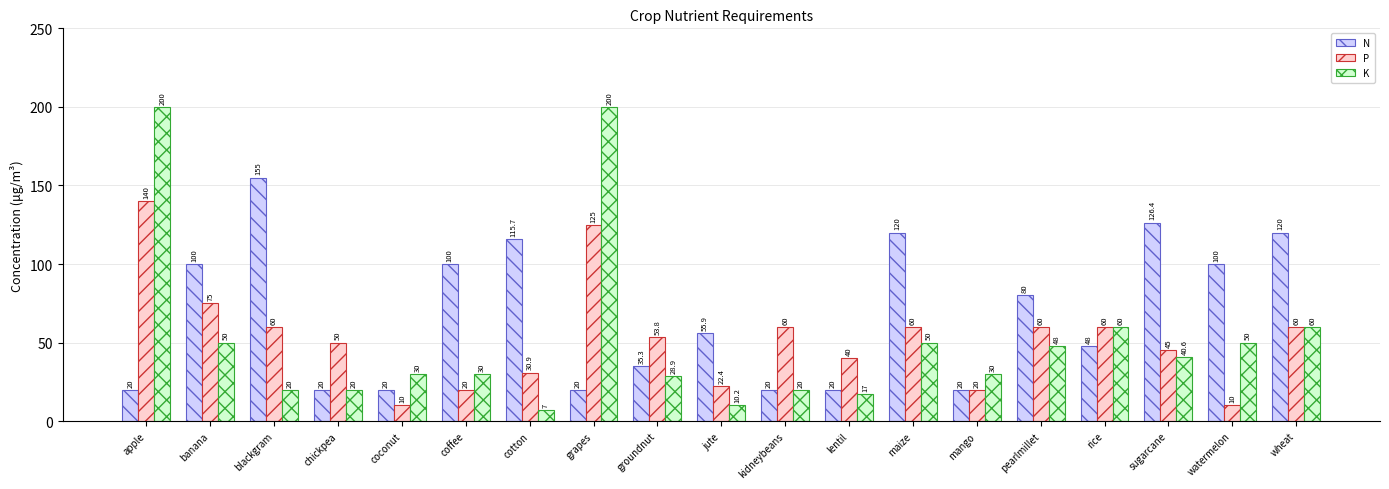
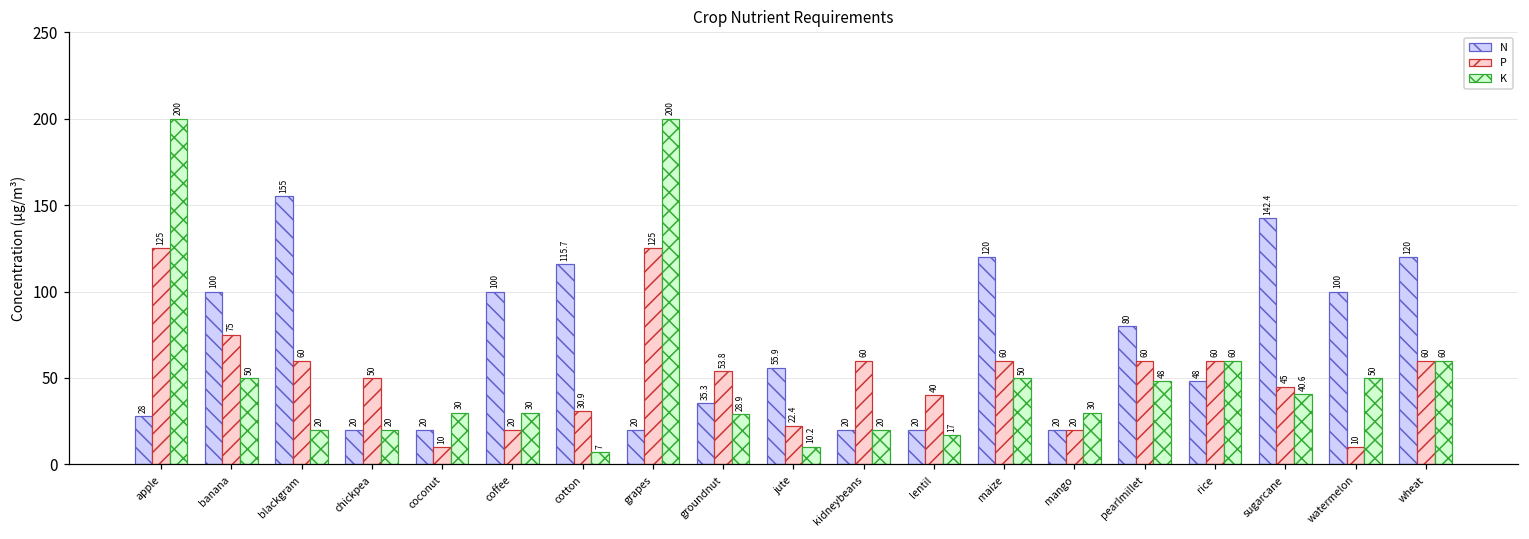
  {
    "N": {
-     "apple": 20,
+     "apple": 28,
      "banana": 100,
      "blackgram": 155,
      "chickpea": 20,
      "coconut": 20,
      "coffee": 100,
      "cotton": 115.7,
      "grapes": 20,
      "groundnut": 35.3,
      "jute": 55.9,
      "kidneybeans": 20,
      "lentil": 20,
      "maize": 120,
      "mango": 20,
      "pearlmillet": 80,
      "rice": 48,
-     "sugarcane": 126.4,
+     "sugarcane": 142.4,
      "watermelon": 100,
      "wheat": 120
    },
    "P": {
-     "apple": 140,
+     "apple": 125,
      "banana": 75,
      "blackgram": 60,
      "chickpea": 50,
      "coconut": 10,
      "coffee": 20,
      "cotton": 30.9,
      "grapes": 125,
      "groundnut": 53.8,
      "jute": 22.4,
      "kidneybeans": 60,
      "lentil": 40,
      "maize": 60,
      "mango": 20,
      "pearlmillet": 60,
      "rice": 60,
      "sugarcane": 45,
      "watermelon": 10,
      "wheat": 60
    },
    "K": {
      "apple": 200,
      "banana": 50,
      "blackgram": 20,
      "chickpea": 20,
      "coconut": 30,
      "coffee": 30,
      "cotton": 7,
      "grapes": 200,
      "groundnut": 28.9,
      "jute": 10.2,
      "kidneybeans": 20,
      "lentil": 17,
      "maize": 50,
      "mango": 30,
      "pearlmillet": 48,
      "rice": 60,
      "sugarcane": 40.6,
      "watermelon": 50,
      "wheat": 60
    }
  }
